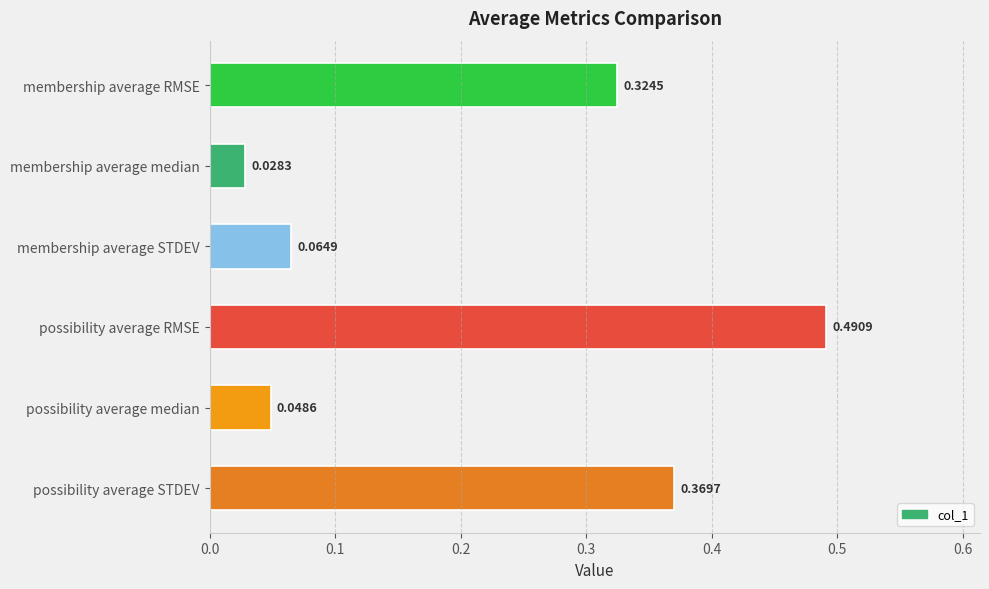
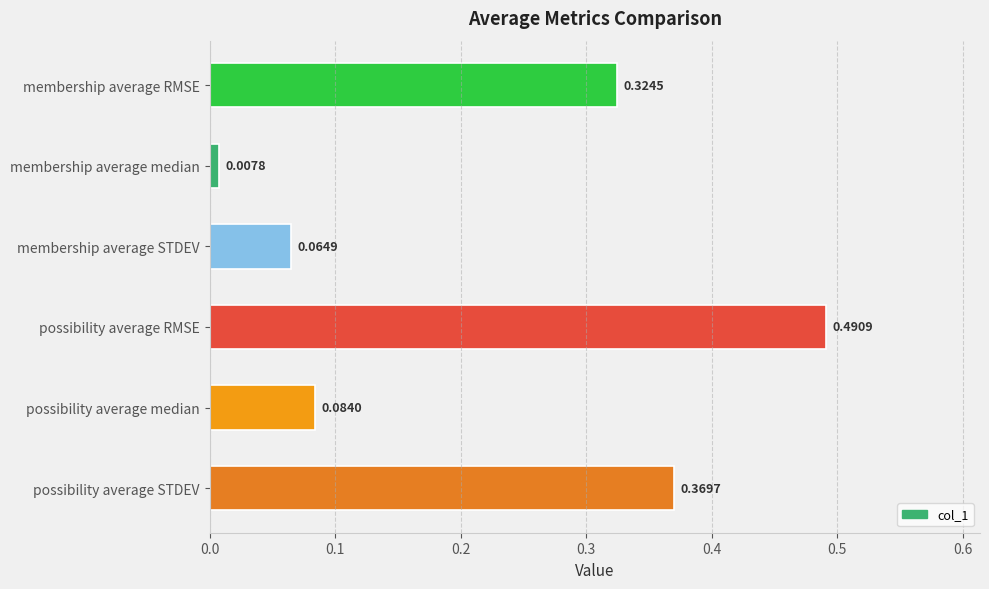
  {
    "membership average RMSE": 0.3245,
-   "membership average median": 0.0283,
+   "membership average median": 0.0078,
    "membership average STDEV": 0.0649,
    "possibility average RMSE": 0.4909,
-   "possibility average median": 0.0486,
+   "possibility average median": 0.0840,
    "possibility average STDEV": 0.3697
  }
